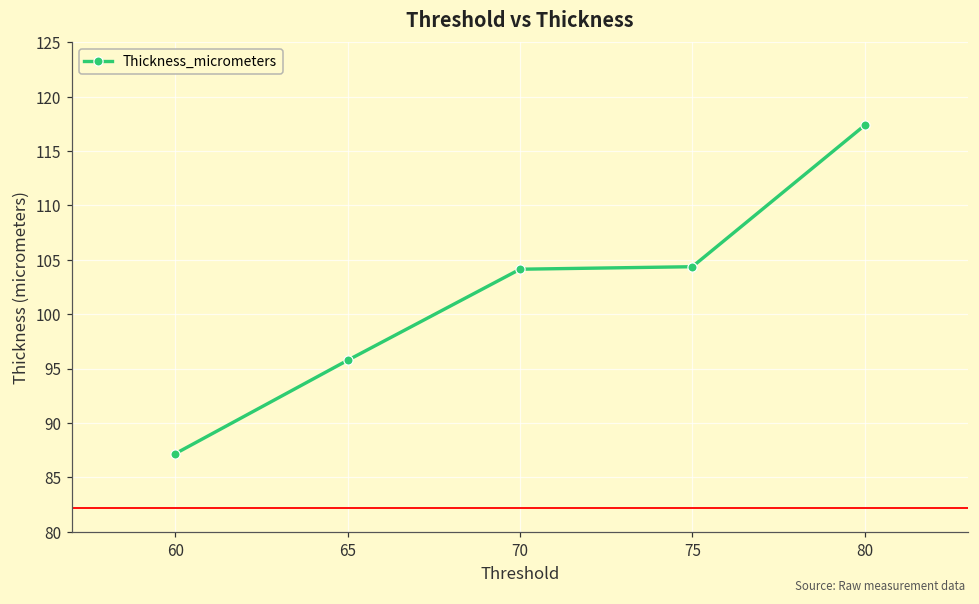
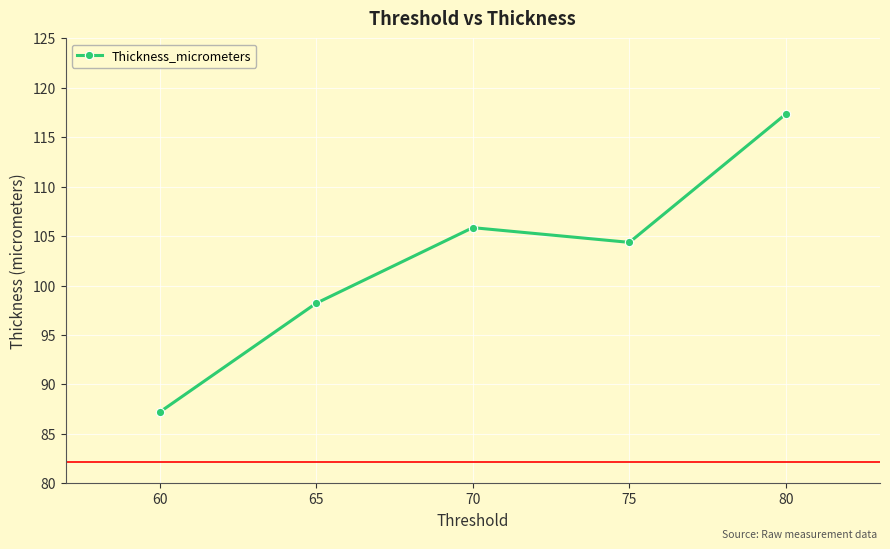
  {
    "60": 87,
-   "65": 96,
-   "70": 104,
+   "65": 98,
+   "70": 106,
    "75": 104,
    "80": 117
  }
